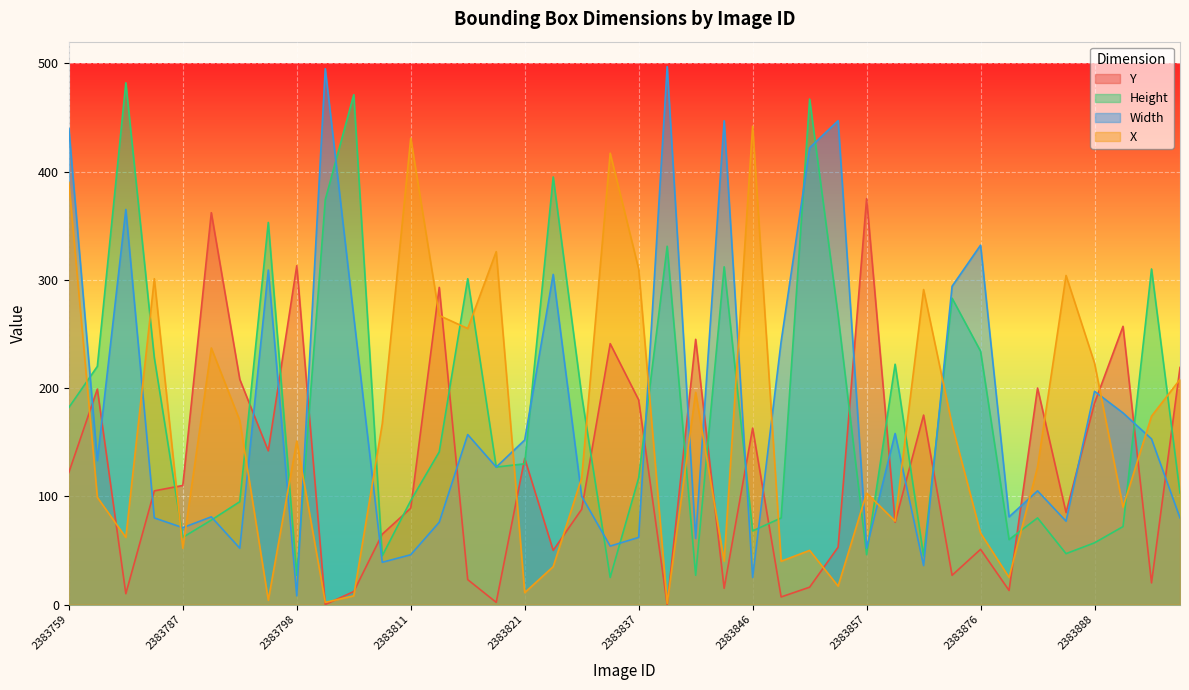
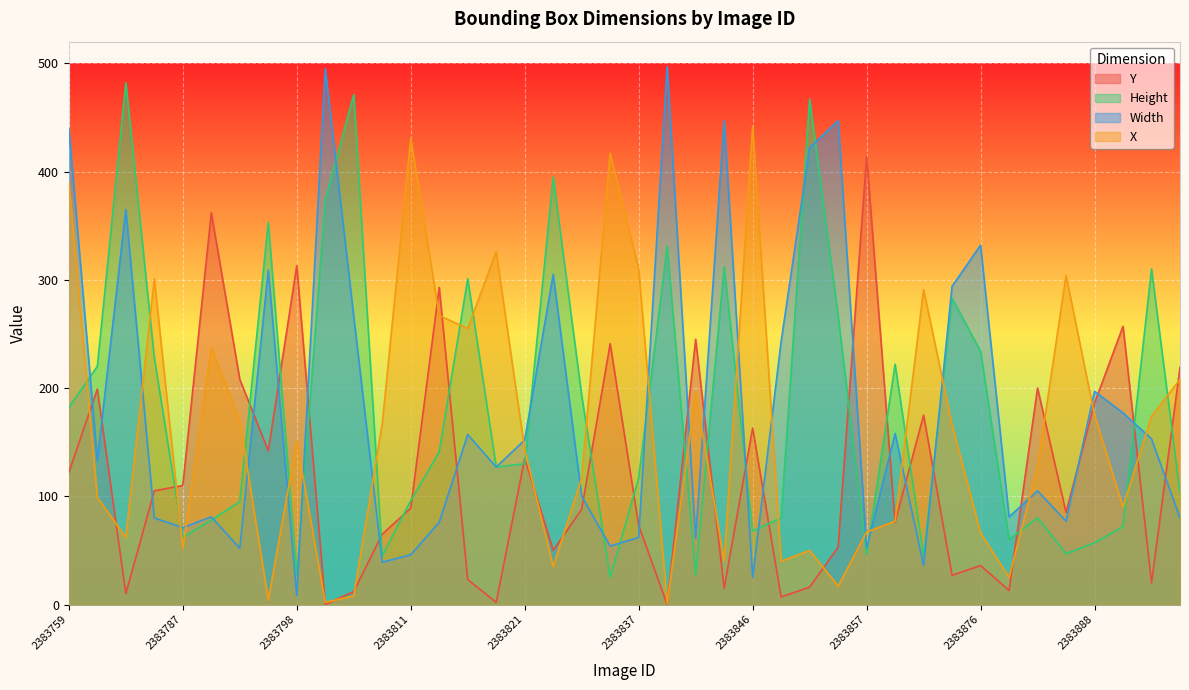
  {
    "Y": {
      "2383759": 122,
      "2383787": 110,
      "2383798": 313,
      "2383811": 89,
      "2383821": 135,
-     "2383837": 189,
+     "2383837": 73,
      "2383846": 163,
-     "2383857": 375,
-     "2383876": 51,
+     "2383857": 414,
+     "2383876": 36,
      "2383888": 186
    },
    "Height": {
      "2383759": 182,
      "2383787": 62,
      "2383798": 27,
      "2383811": 96,
      "2383821": 130,
      "2383837": 117,
      "2383846": 68,
      "2383857": 46,
      "2383876": 234,
      "2383888": 57
    },
    "Width": {
      "2383759": 440,
      "2383787": 71,
      "2383798": 8,
      "2383811": 46,
      "2383821": 152,
      "2383837": 62,
      "2383846": 25,
      "2383857": 52,
      "2383876": 332,
      "2383888": 197
    },
    "X": {
      "2383759": 390,
      "2383787": 52,
      "2383798": 151,
      "2383811": 431,
-     "2383821": 11,
+     "2383821": 143,
      "2383837": 310,
      "2383846": 442,
-     "2383857": 103,
+     "2383857": 67,
      "2383876": 66,
-     "2383888": 223
+     "2383888": 175
    }
  }
